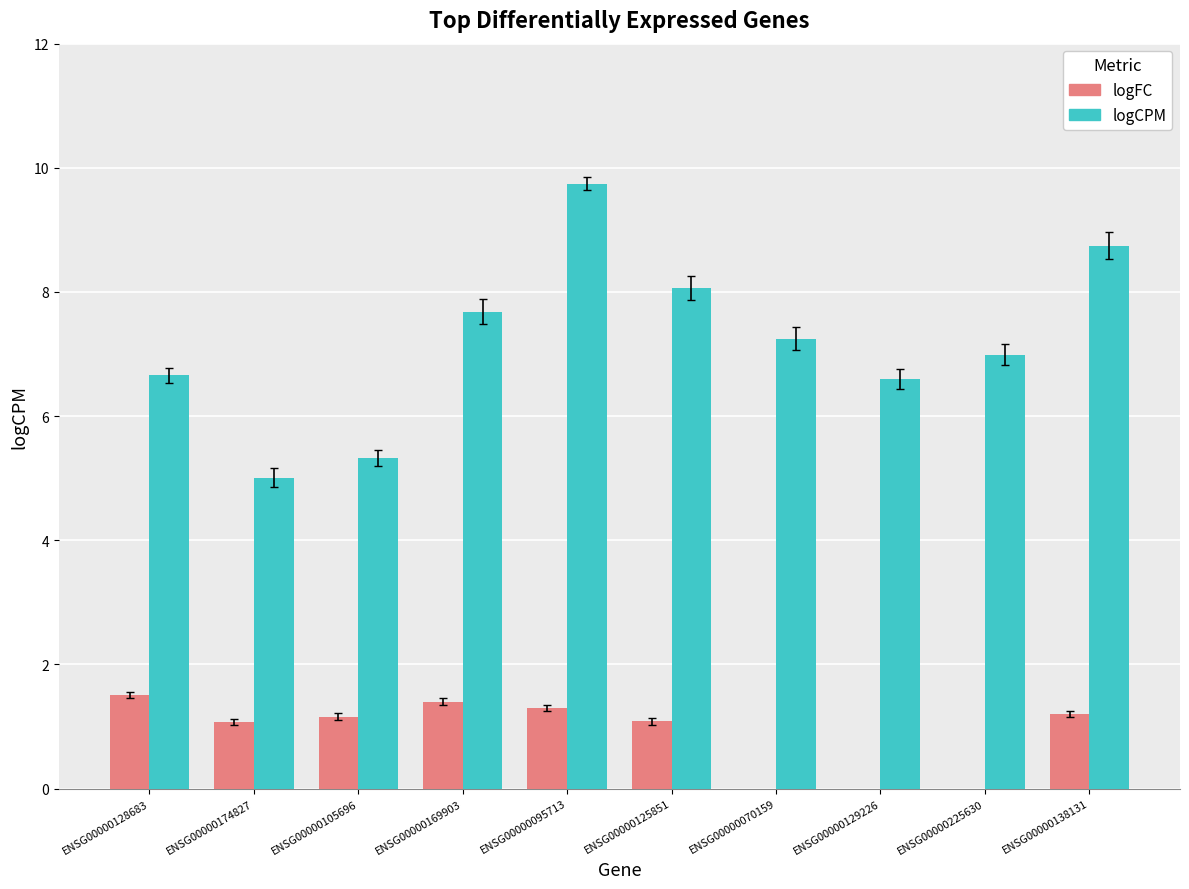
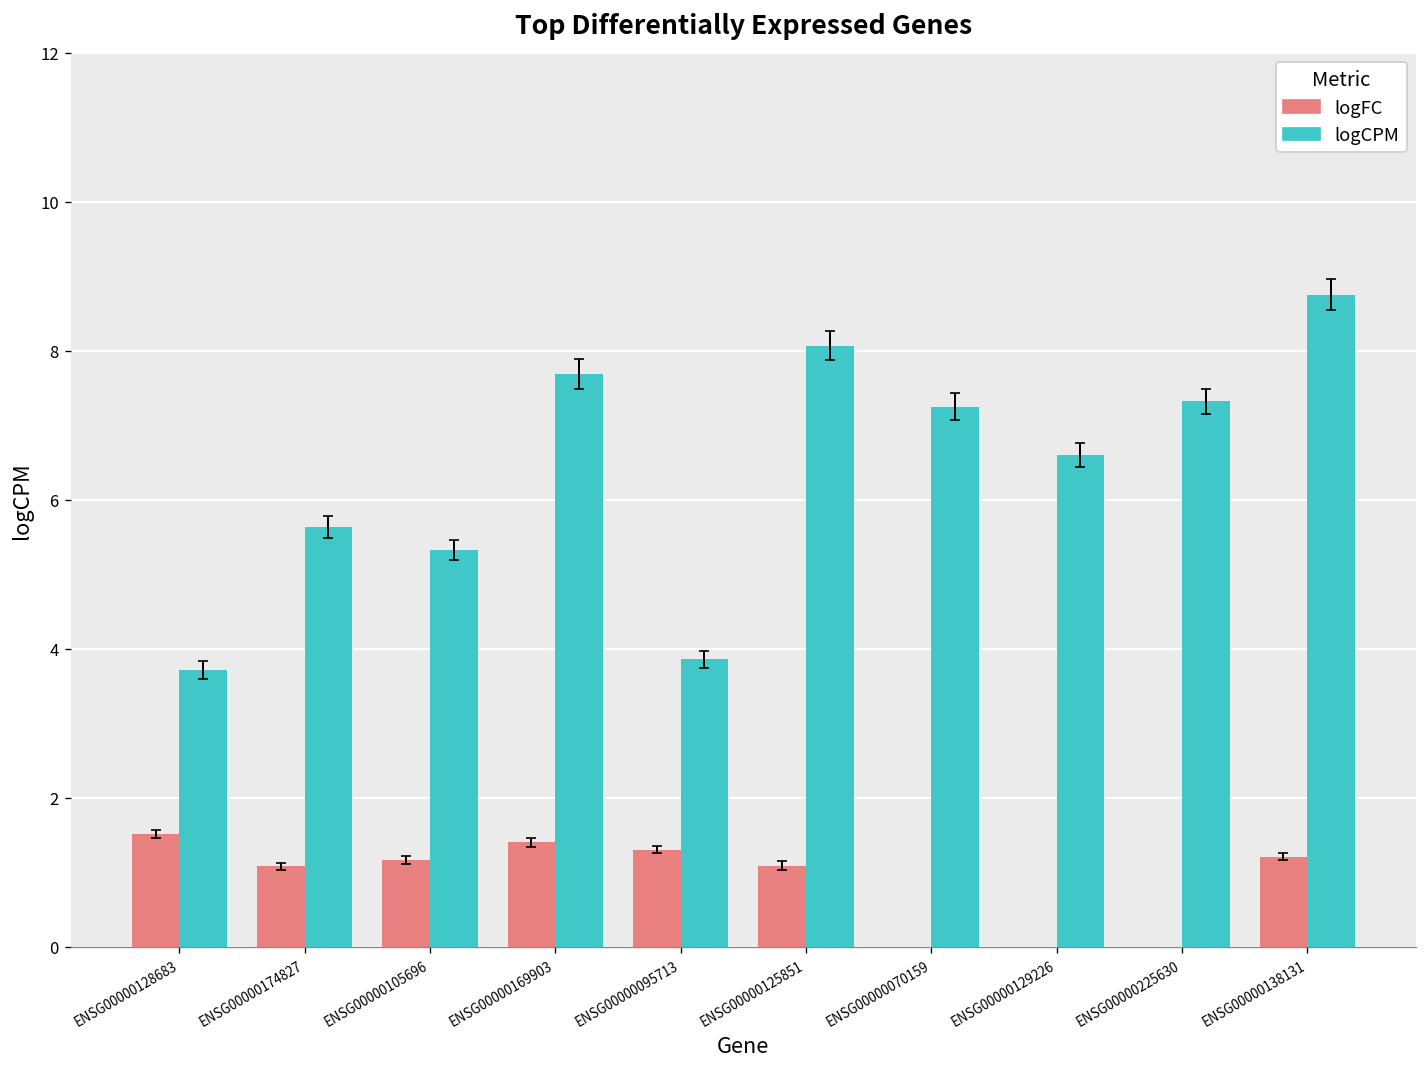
  {
    "logFC": {
      "ENSG00000128683": 1.5,
      "ENSG00000174827": 1.1,
      "ENSG00000105696": 1.2,
      "ENSG00000169903": 1.4,
      "ENSG00000095713": 1.3,
      "ENSG00000125851": 1.1,
      "ENSG00000138131": 1.2
    },
    "logCPM": {
-     "ENSG00000128683": 6.7,
-     "ENSG00000174827": 5.0,
+     "ENSG00000128683": 3.7,
+     "ENSG00000174827": 5.6,
      "ENSG00000105696": 5.3,
      "ENSG00000169903": 7.7,
-     "ENSG00000095713": 9.7,
+     "ENSG00000095713": 3.9,
      "ENSG00000125851": 8.1,
      "ENSG00000070159": 7.2,
      "ENSG00000129226": 6.6,
-     "ENSG00000225630": 7.0,
+     "ENSG00000225630": 7.3,
      "ENSG00000138131": 8.7
    }
  }
